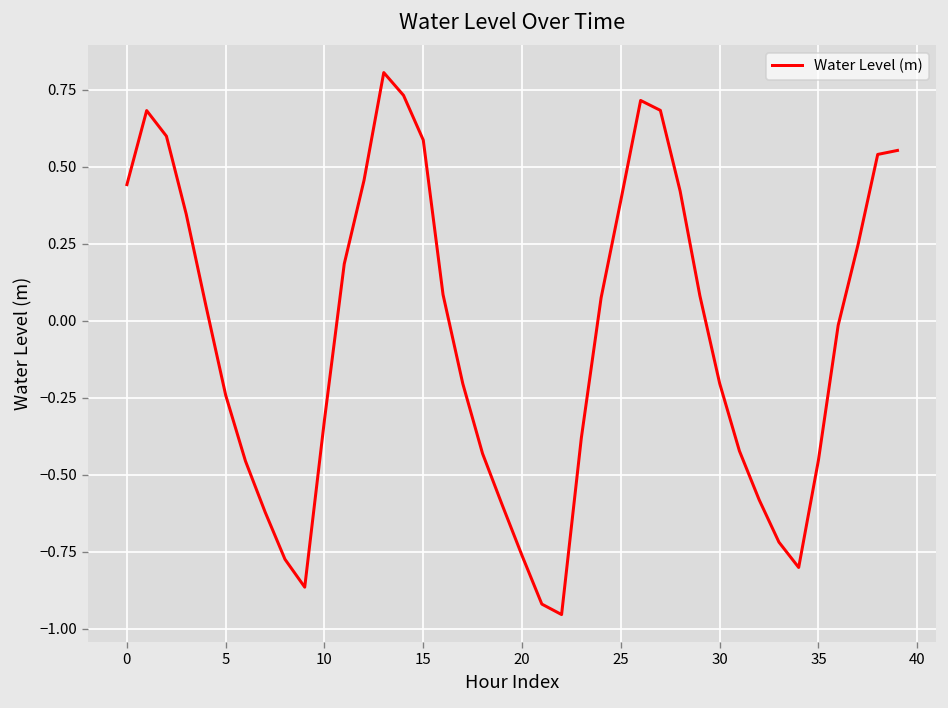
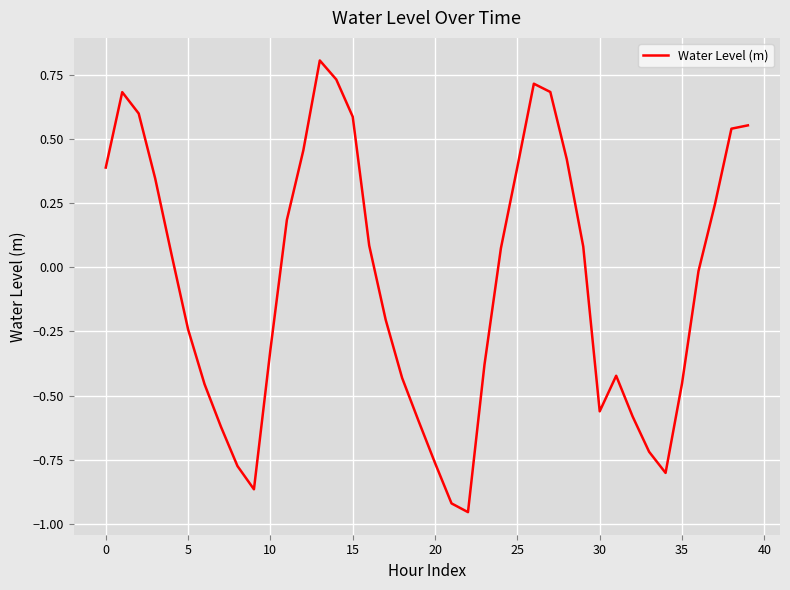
  {
-   "0": 0.44,
+   "0": 0.39,
    "5": -0.24,
    "10": -0.32,
    "15": 0.59,
    "20": -0.76,
    "25": 0.39,
-   "30": -0.20,
+   "30": -0.56,
    "35": -0.45
  }
